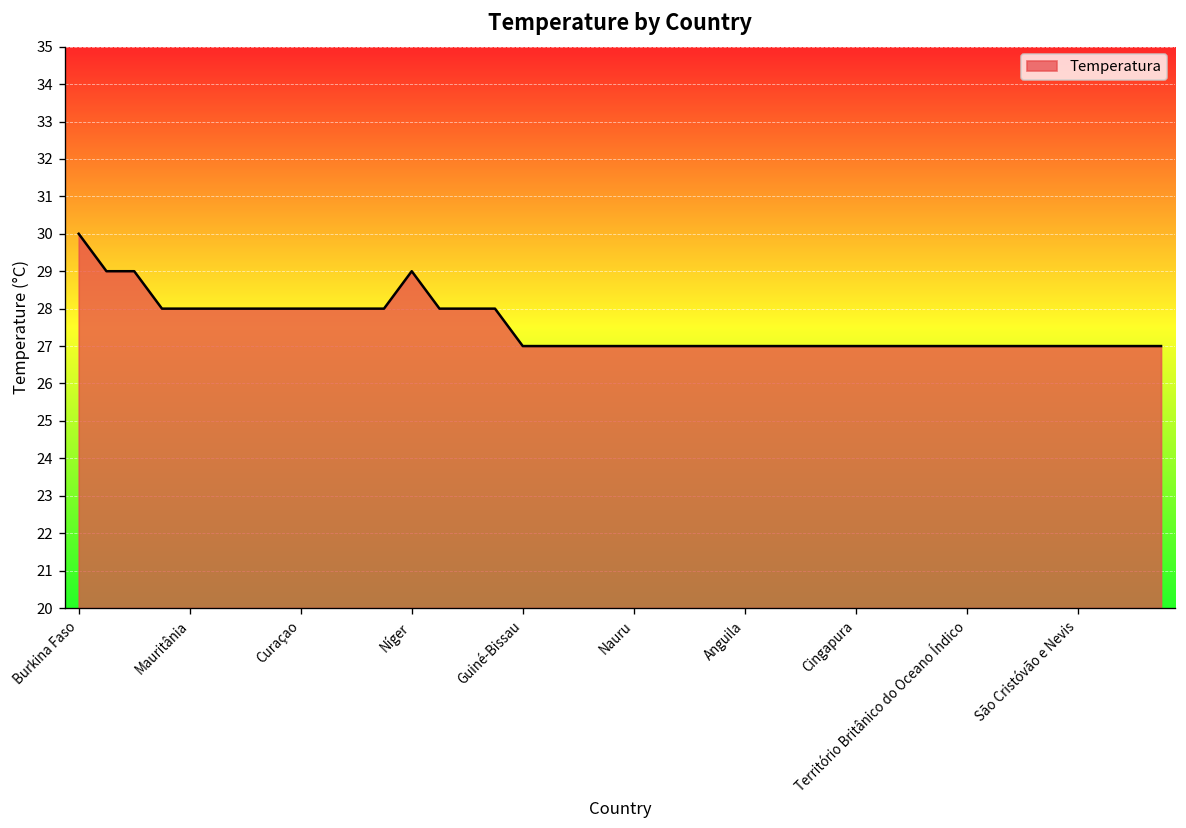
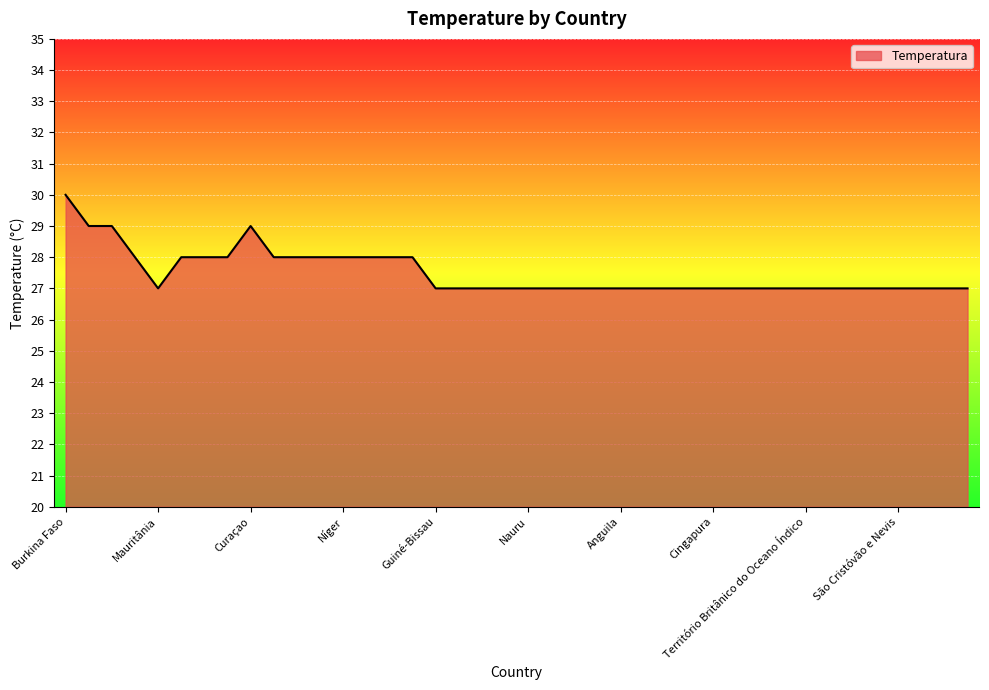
  {
    "Burkina Faso": 30,
-   "Mauritânia": 28,
-   "Curaçao": 28,
-   "Níger": 29,
+   "Mauritânia": 27,
+   "Curaçao": 29,
+   "Níger": 28,
    "Guiné-Bissau": 27,
    "Nauru": 27,
    "Anguila": 27,
    "Cingapura": 27,
    "Território Britânico do Oceano Índico": 27,
    "São Cristóvão e Nevis": 27
  }
